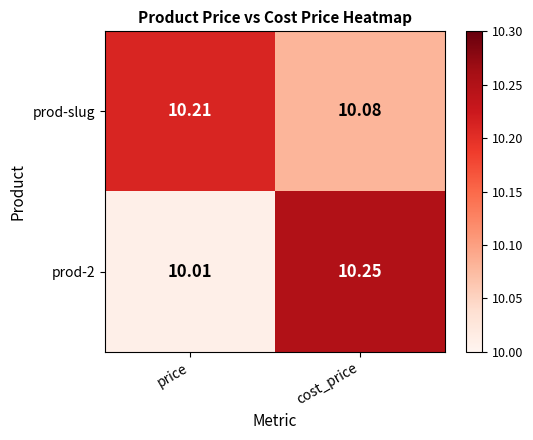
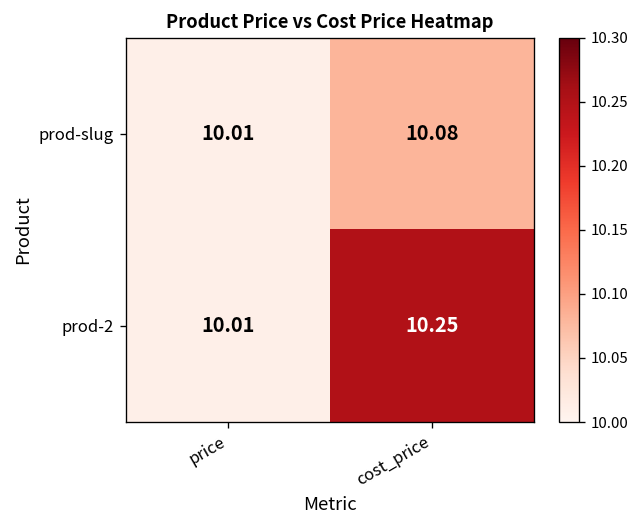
  {
    "prod-slug": {
-     "price": 10.21,
+     "price": 10.01,
      "cost_price": 10.08
    },
    "prod-2": {
      "price": 10.01,
      "cost_price": 10.25
    }
  }
